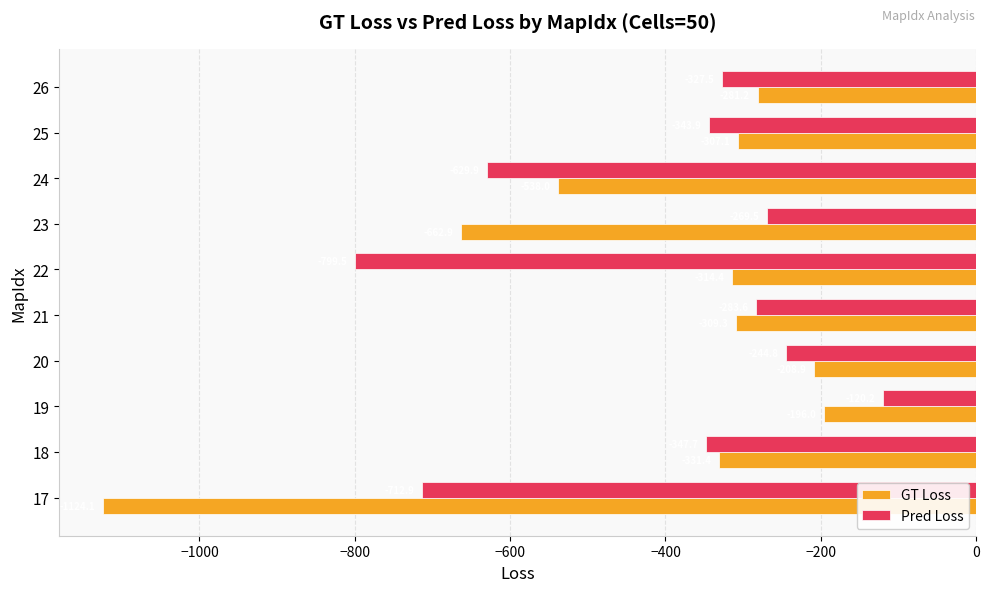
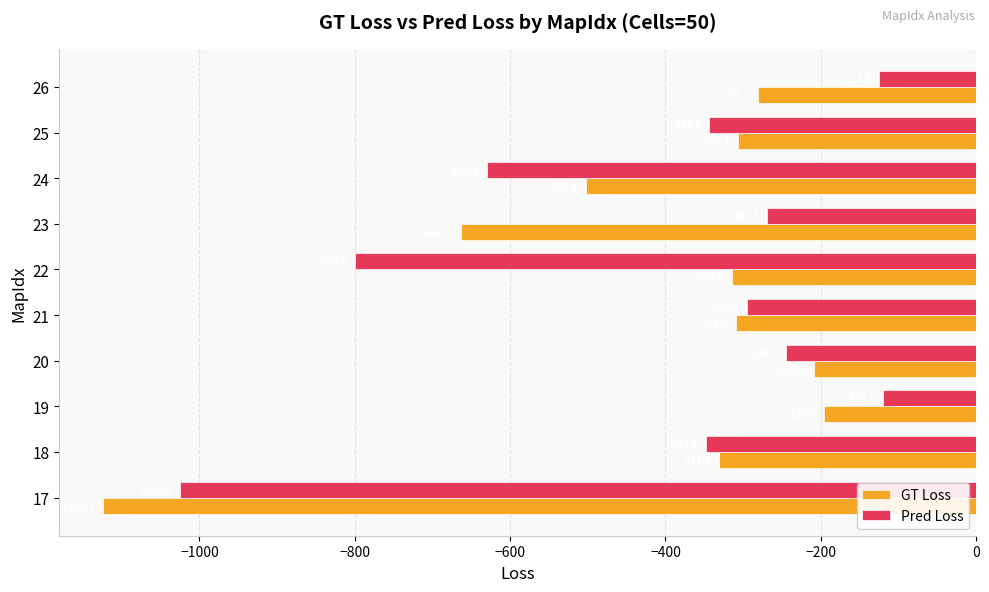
  {
    "GT Loss": {
      "26": -280,
      "25": -310,
-     "24": -540,
+     "24": -500,
      "23": -660,
      "22": -310,
      "21": -310,
      "20": -210,
      "19": -200,
      "18": -330,
      "17": -1120
    },
    "Pred Loss": {
-     "26": -330,
+     "26": -120,
      "25": -340,
      "24": -630,
      "23": -270,
      "22": -800,
-     "21": -280,
+     "21": -300,
      "20": -240,
      "19": -120,
      "18": -350,
-     "17": -710
+     "17": -1020
    }
  }
